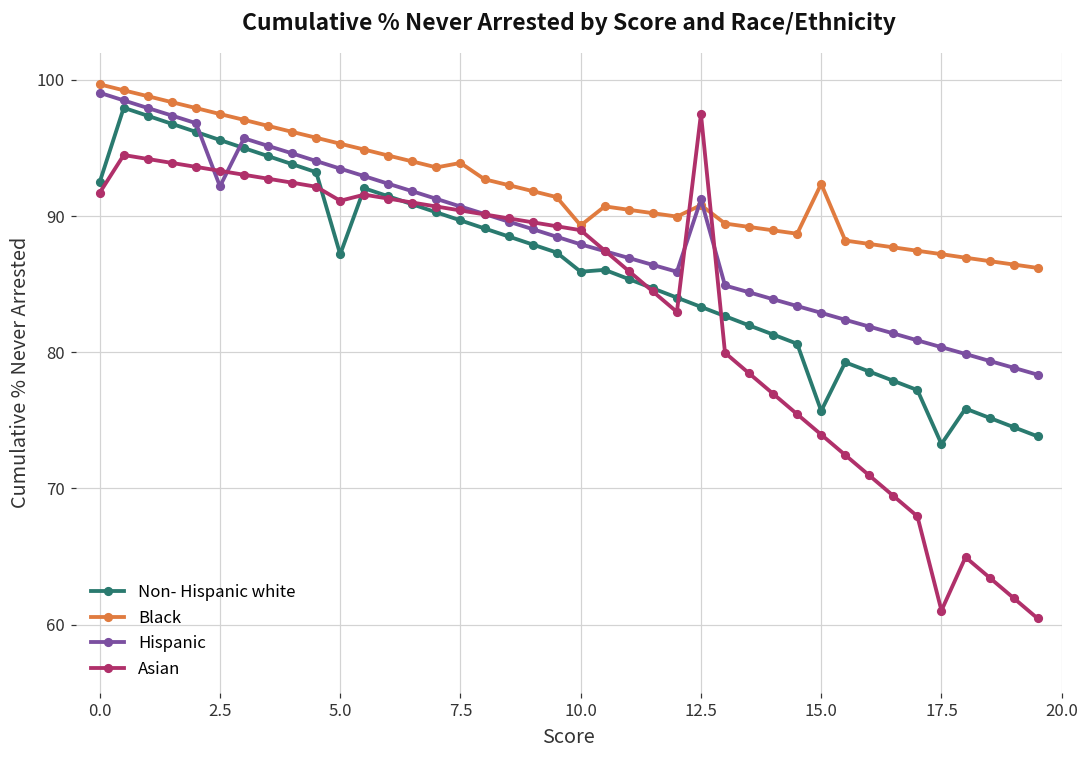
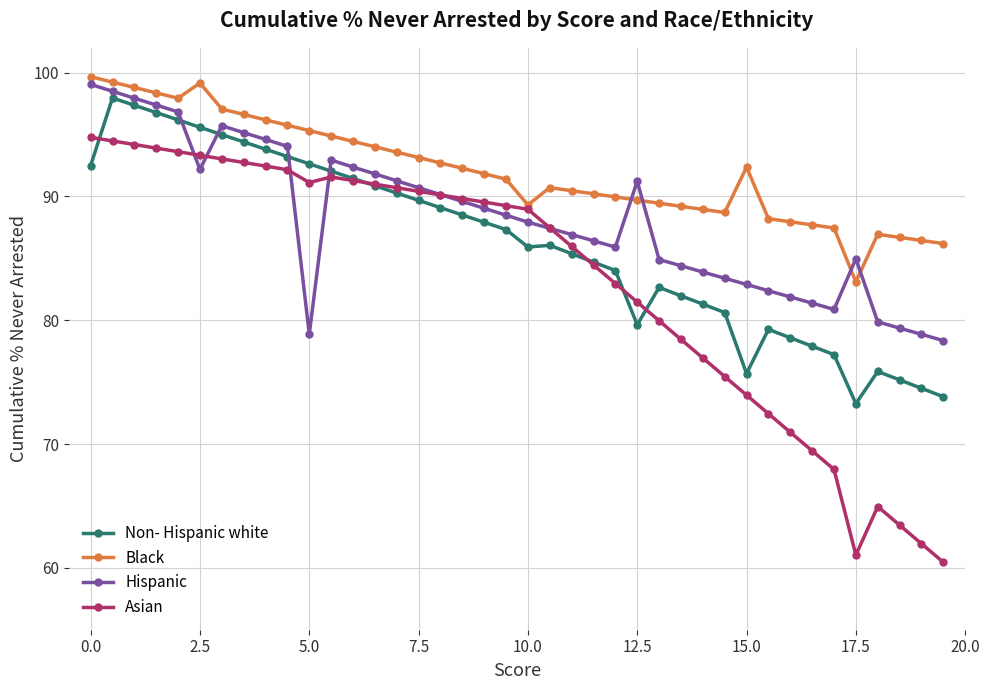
  {
    "Non- Hispanic white": {
      "0.0": 92.5,
      "2.5": 95.6,
-     "5.0": 87.2,
+     "5.0": 92.6,
      "7.5": 89.7,
      "10.0": 85.9,
-     "12.5": 83.3,
+     "12.5": 79.6,
      "15.0": 75.7,
      "17.5": 73.3
    },
    "Black": {
      "0.0": 99.7,
-     "2.5": 97.5,
+     "2.5": 99.2,
      "5.0": 95.3,
-     "7.5": 93.9,
+     "7.5": 93.1,
      "10.0": 89.3,
-     "12.5": 90.8,
+     "12.5": 89.7,
      "15.0": 92.4,
-     "17.5": 87.2
+     "17.5": 83.1
    },
    "Hispanic": {
      "0.0": 99.1,
      "2.5": 92.2,
-     "5.0": 93.5,
+     "5.0": 78.9,
      "7.5": 90.7,
      "10.0": 87.9,
      "12.5": 91.2,
      "15.0": 82.9,
-     "17.5": 80.4
+     "17.5": 85.0
    },
    "Asian": {
-     "0.0": 91.7,
+     "0.0": 94.8,
      "2.5": 93.3,
      "5.0": 91.1,
      "7.5": 90.4,
      "10.0": 89.0,
-     "12.5": 97.5,
+     "12.5": 81.5,
      "15.0": 74.0,
      "17.5": 61.0
    }
  }
